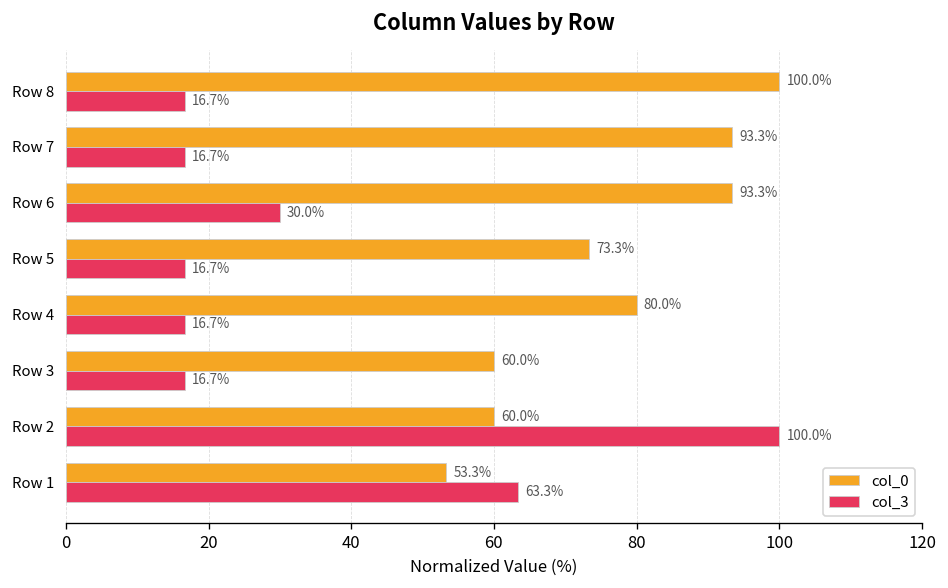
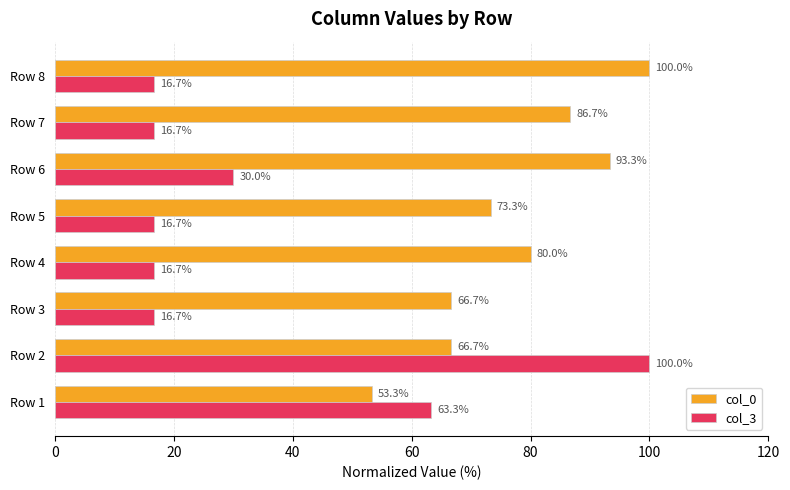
  {
    "col_0": {
      "Row 8": "100.0%",
-     "Row 7": "93.3%",
+     "Row 7": "86.7%",
      "Row 6": "93.3%",
      "Row 5": "73.3%",
      "Row 4": "80.0%",
-     "Row 3": "60.0%",
-     "Row 2": "60.0%",
+     "Row 3": "66.7%",
+     "Row 2": "66.7%",
      "Row 1": "53.3%"
    },
    "col_3": {
      "Row 8": "16.7%",
      "Row 7": "16.7%",
      "Row 6": "30.0%",
      "Row 5": "16.7%",
      "Row 4": "16.7%",
      "Row 3": "16.7%",
      "Row 2": "100.0%",
      "Row 1": "63.3%"
    }
  }
